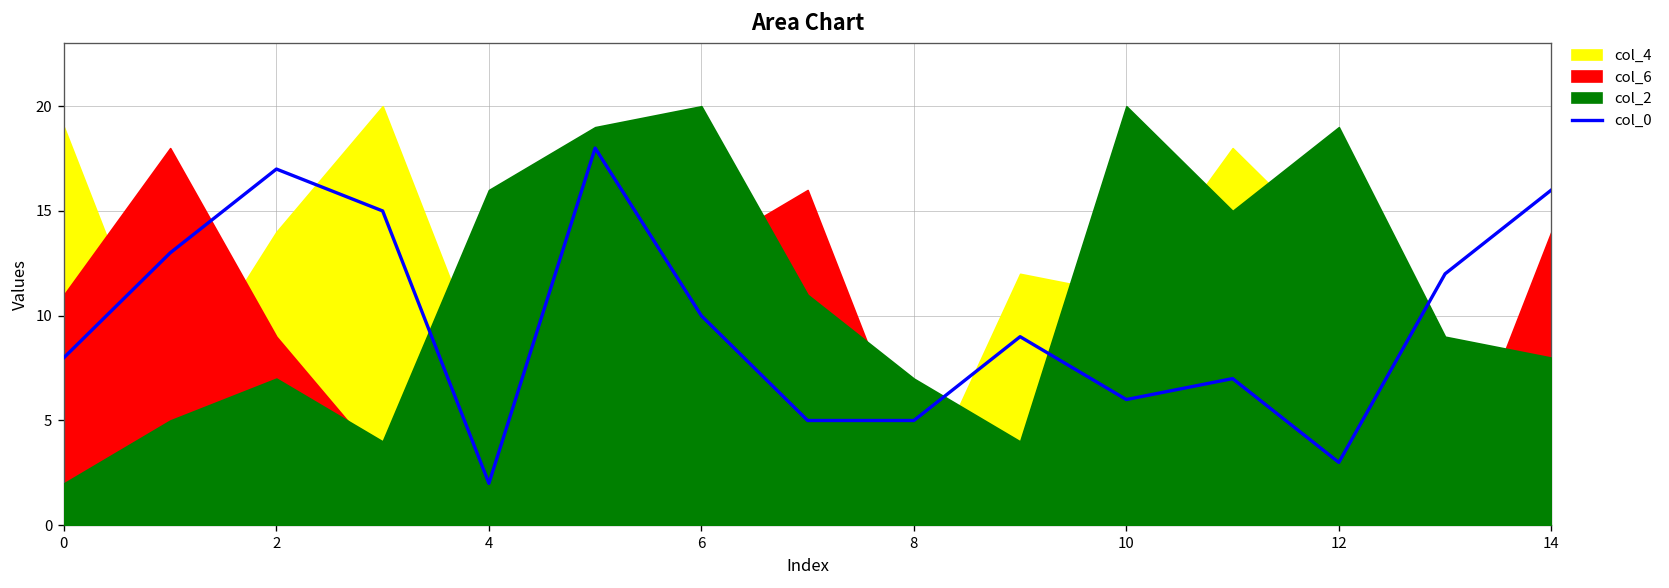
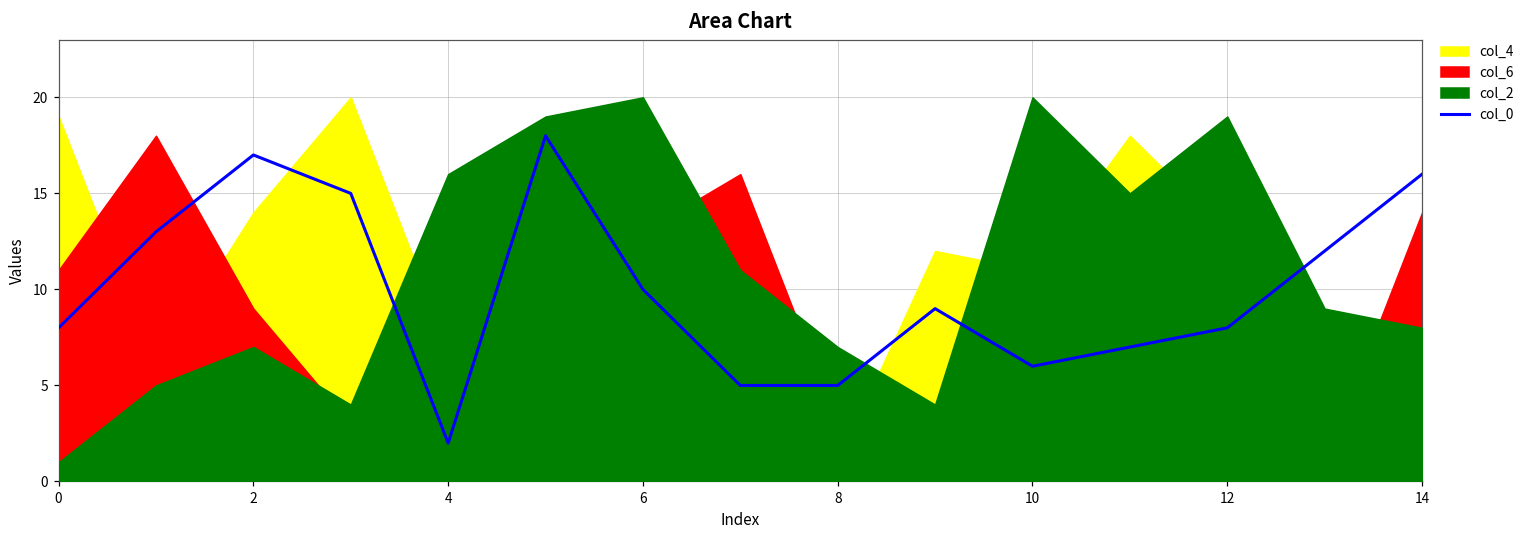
  {
    "col_0": {
      "0": 8,
      "2": 17,
      "4": 2,
      "6": 10,
      "8": 5,
      "10": 6,
-     "12": 3,
+     "12": 8,
      "14": 16
    },
    "col_4": {
      "0": 19,
      "2": 14
    },
    "col_6": {
      "0": 11,
      "2": 9,
      "14": 14
    },
    "col_2": {
-     "0": 2,
+     "0": 1,
      "2": 7,
      "4": 16,
      "6": 20,
      "8": 7,
      "10": 20,
      "12": 19,
      "14": 8
    }
  }
